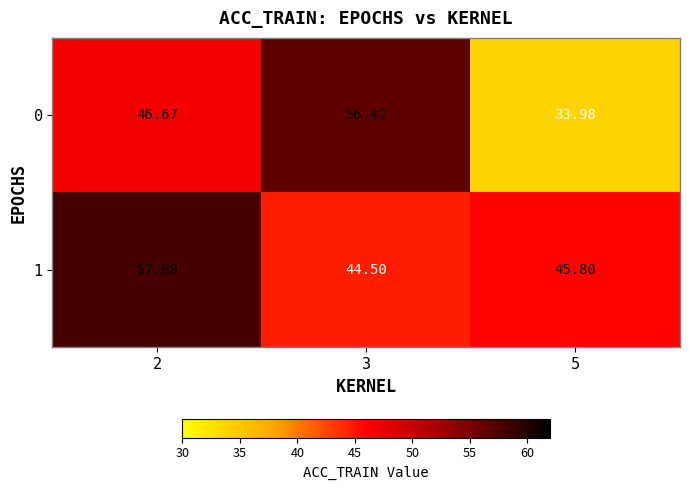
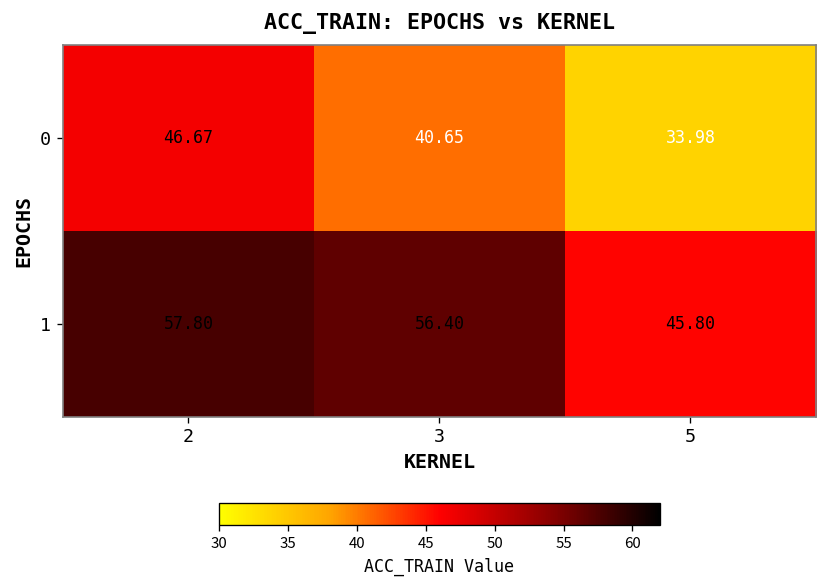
  {
    "0": {
      "2": 46.67,
-     "3": 56.42,
+     "3": 40.65,
      "5": 33.98
    },
    "1": {
      "2": 57.80,
-     "3": 44.50,
+     "3": 56.40,
      "5": 45.80
    }
  }
